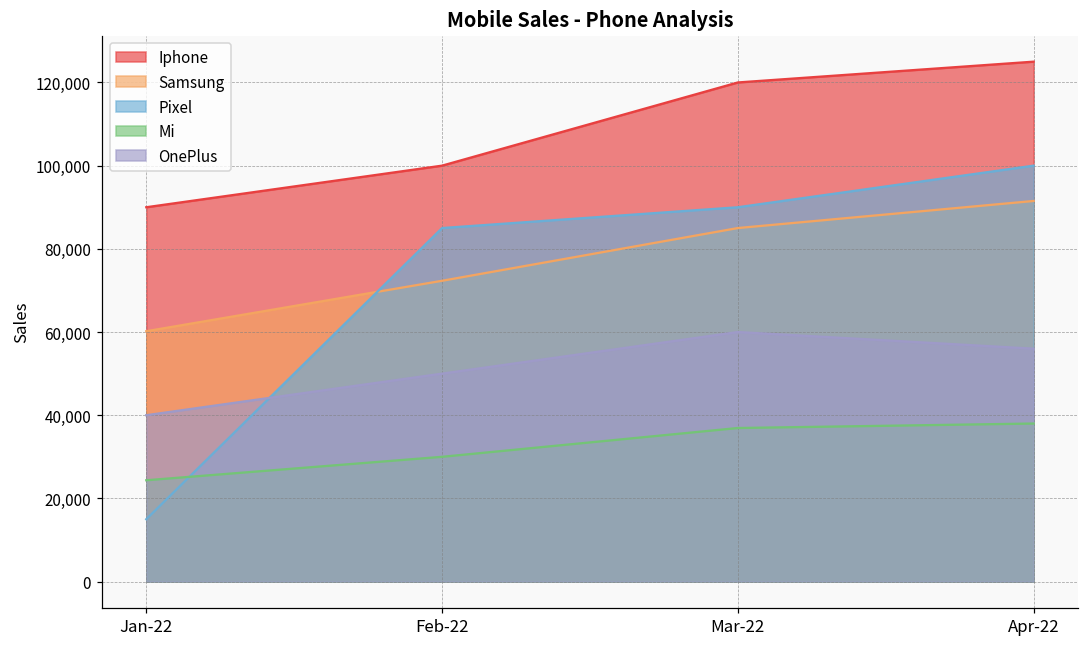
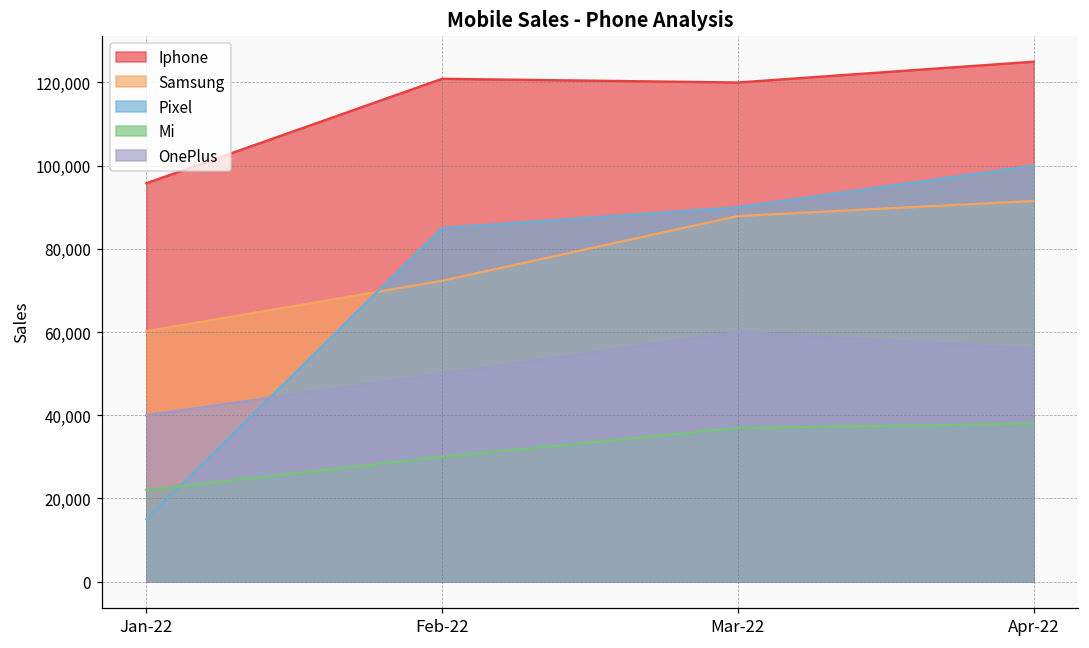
  {
    "Iphone": {
-     "Jan-22": "90,000",
-     "Feb-22": "100,000",
+     "Jan-22": "96,000",
+     "Feb-22": "121,000",
      "Mar-22": "120,000",
      "Apr-22": "125,000"
    },
    "Samsung": {
      "Jan-22": "60,000",
      "Feb-22": "72,000",
-     "Mar-22": "85,000",
+     "Mar-22": "88,000",
      "Apr-22": "92,000"
    },
    "Mi": {
-     "Jan-22": "24,000",
+     "Jan-22": "22,000",
      "Feb-22": "30,000",
      "Mar-22": "37,000",
      "Apr-22": "38,000"
    }
  }
